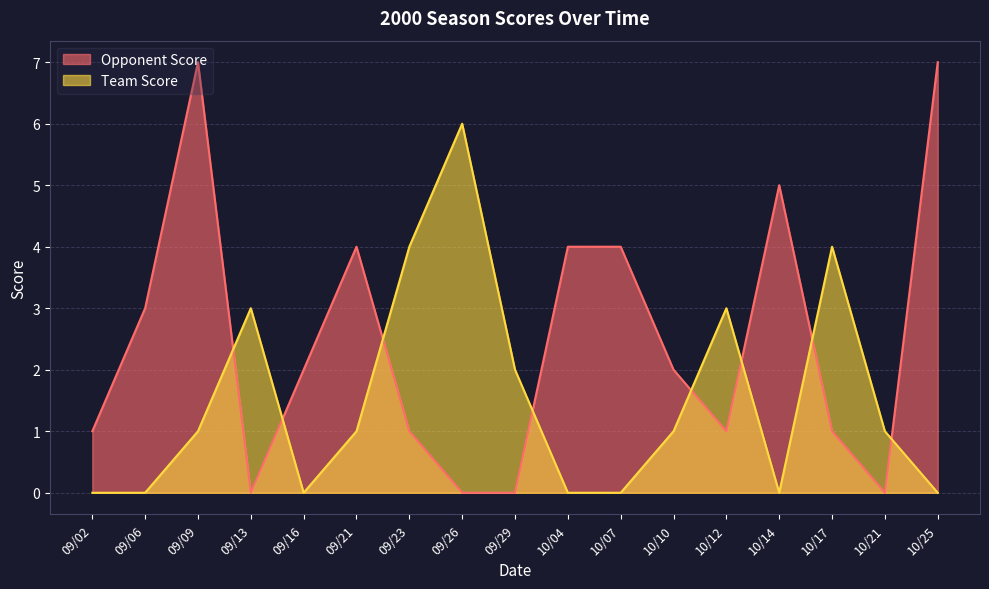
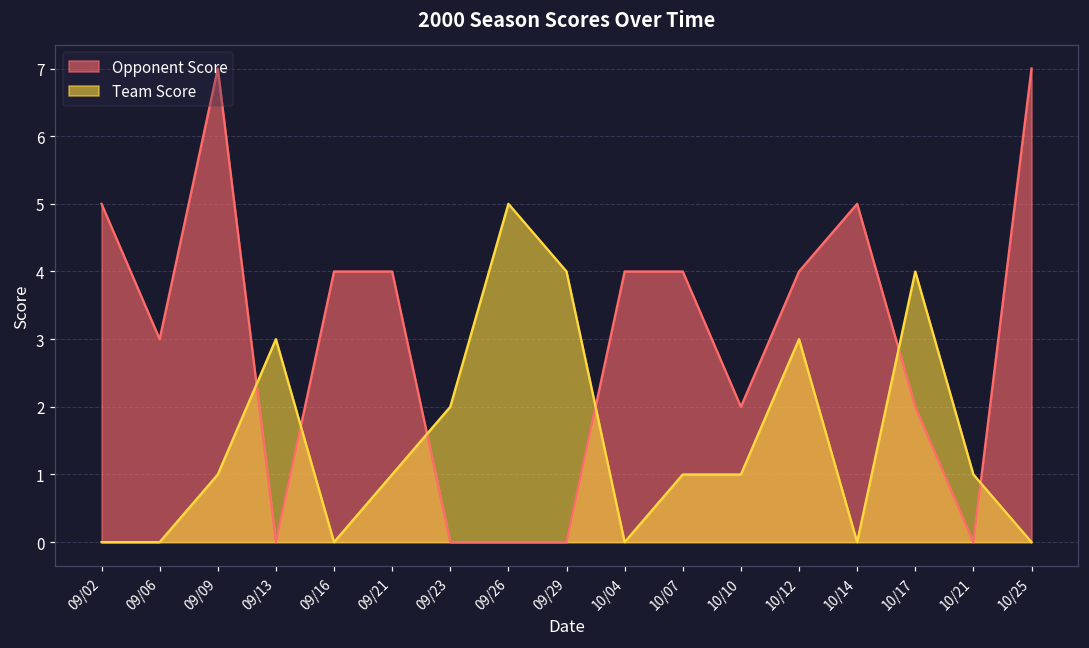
  {
    "Opponent Score": {
-     "09/02": 1,
+     "09/02": 5,
      "09/06": 3,
      "09/13": 0,
-     "09/16": 2,
+     "09/16": 4,
      "09/21": 4,
-     "09/23": 1,
+     "09/23": 0,
      "09/26": 0,
      "09/29": 0,
      "10/04": 4,
      "10/07": 4,
      "10/10": 2,
-     "10/12": 1,
+     "10/12": 4,
      "10/14": 5,
-     "10/17": 1,
+     "10/17": 2,
      "10/21": 0,
      "10/25": 7
    },
    "Team Score": {
      "09/02": 0,
      "09/06": 0,
      "09/09": 1,
      "09/13": 3,
      "09/16": 0,
      "09/21": 1,
-     "09/23": 4,
-     "09/26": 6,
-     "09/29": 2,
+     "09/23": 2,
+     "09/26": 5,
+     "09/29": 4,
      "10/04": 0,
-     "10/07": 0,
+     "10/07": 1,
      "10/10": 1,
      "10/12": 3,
      "10/14": 0,
      "10/17": 4,
      "10/21": 1,
      "10/25": 0
    }
  }
